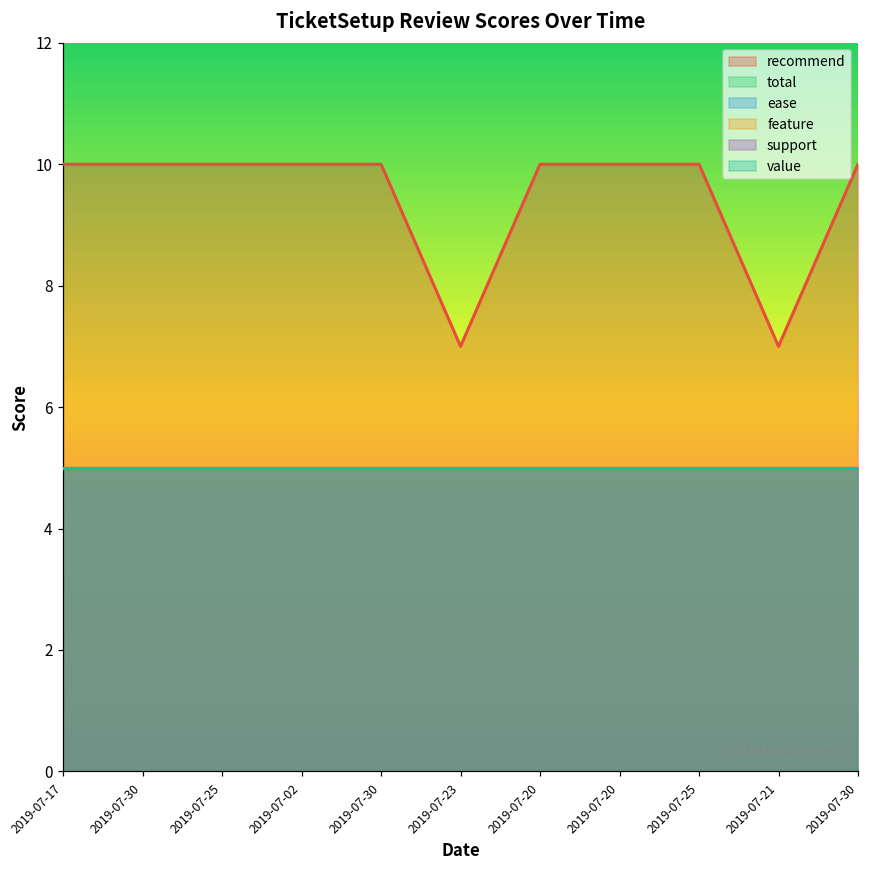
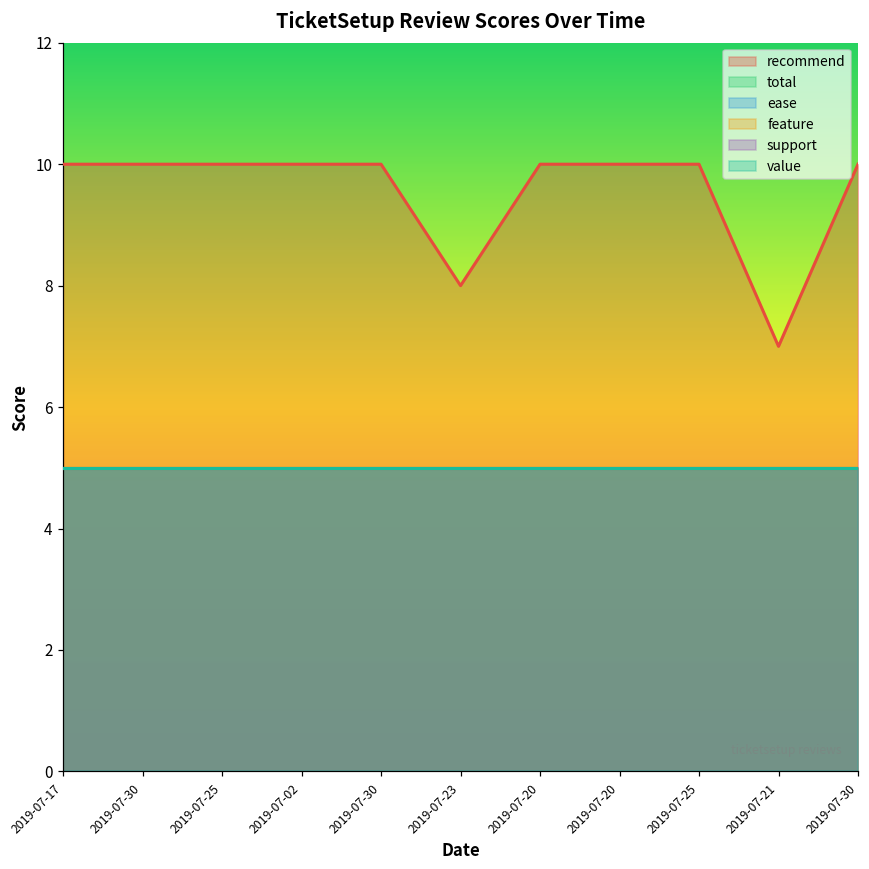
  {
    "recommend": {
      "2019-07-17": 10,
      "2019-07-02": 10,
-     "2019-07-23": 7,
+     "2019-07-23": 8,
      "2019-07-21": 7
    },
    "value": {
      "2019-07-17": 5,
      "2019-07-02": 5,
      "2019-07-23": 5,
      "2019-07-21": 5
    }
  }
